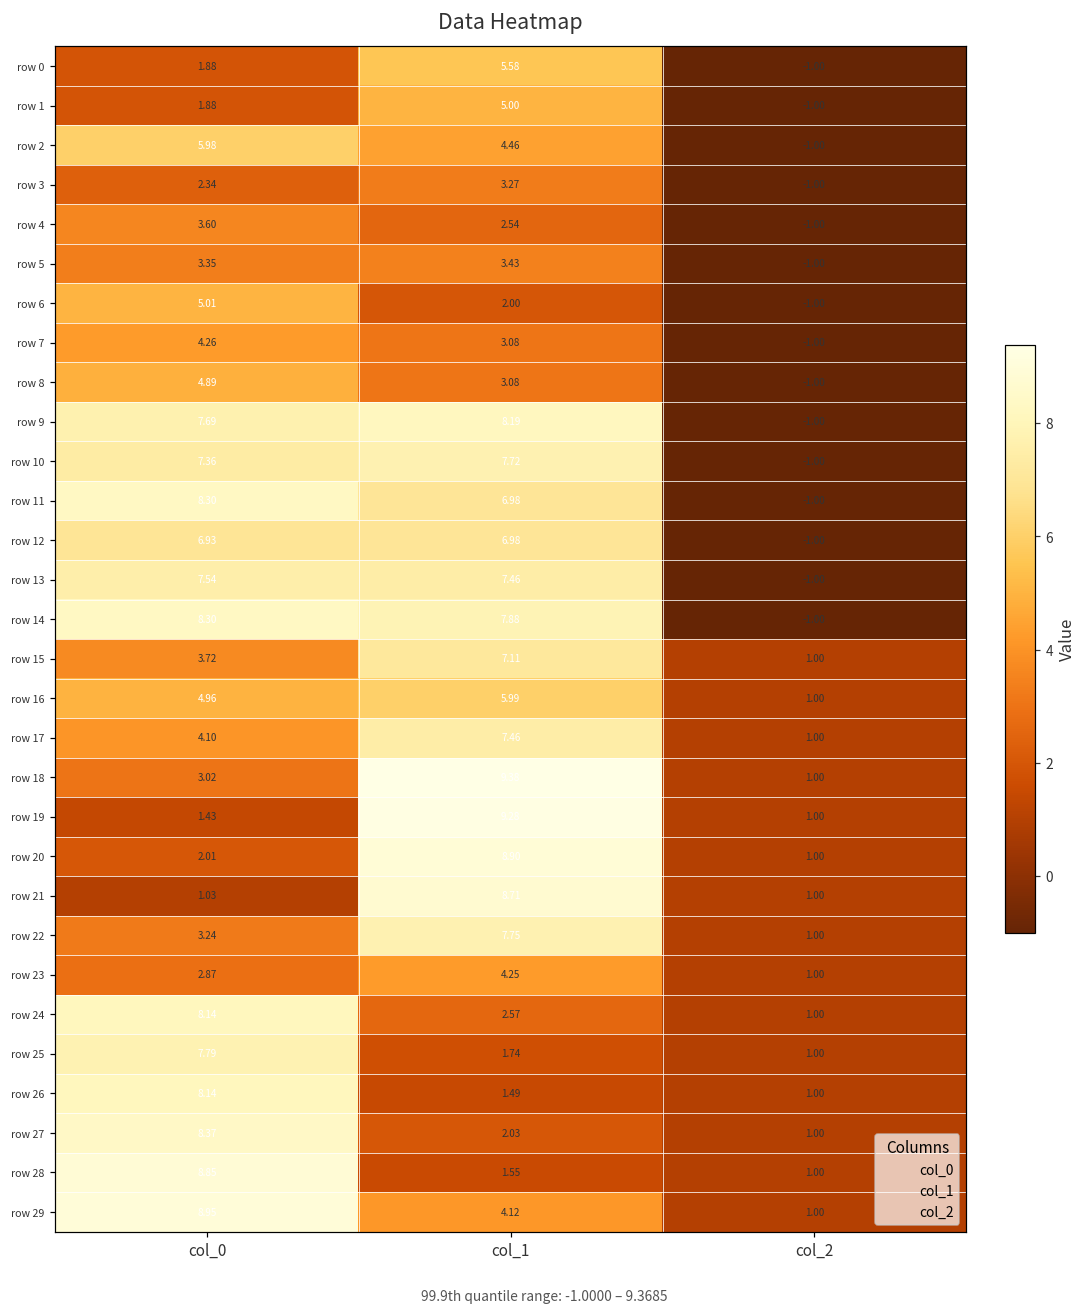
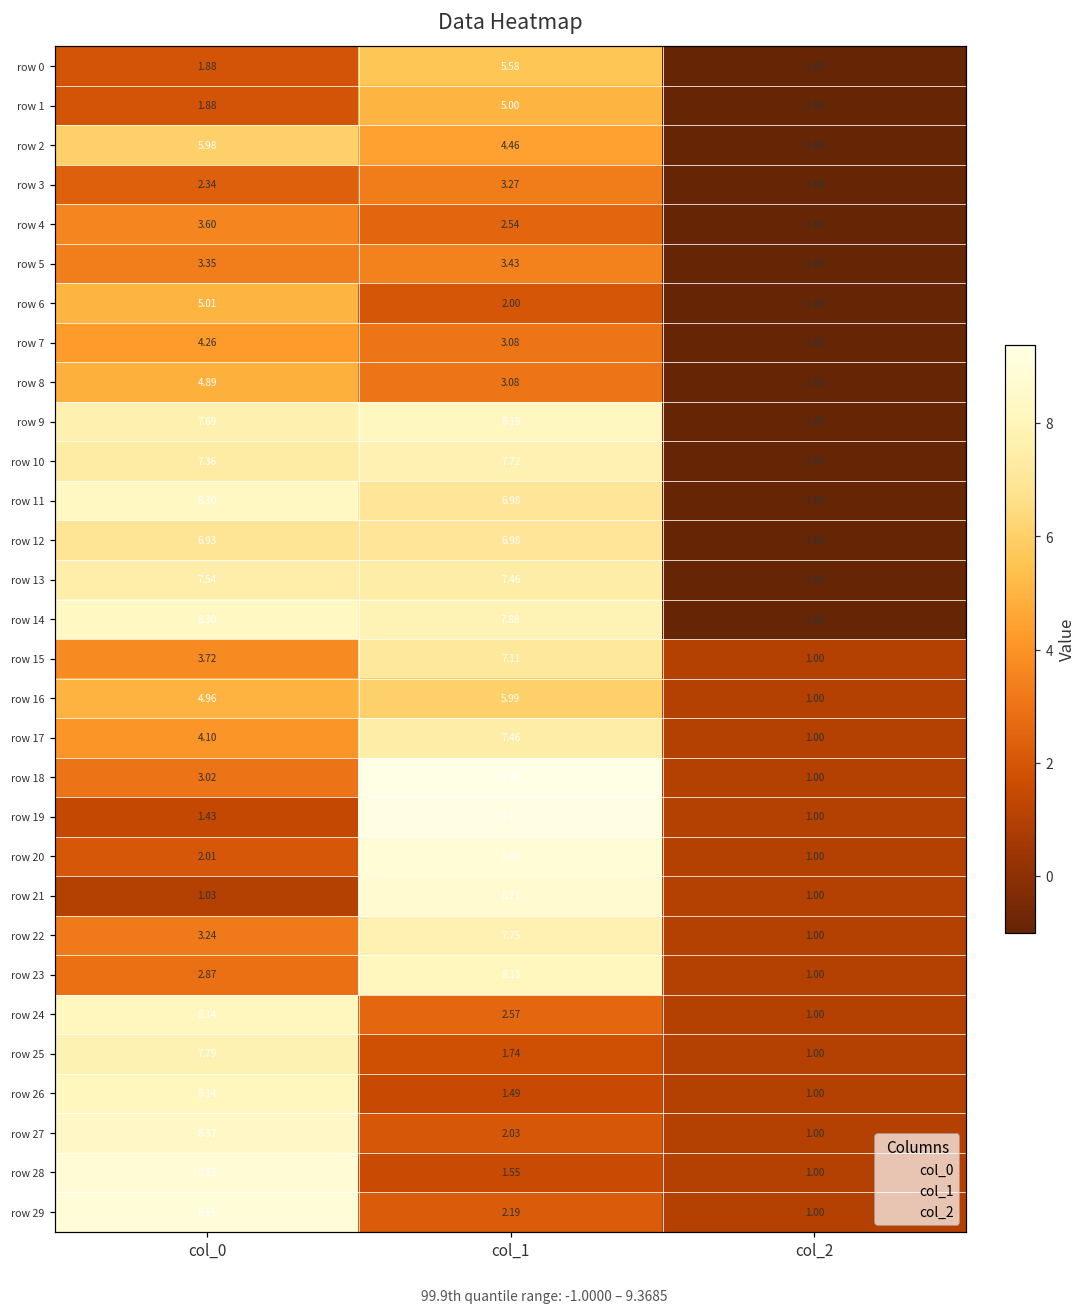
  {
    "row 0": {
      "col_0": 1.88,
      "col_1": 5.58,
      "col_2": -1.00
    },
    "row 1": {
      "col_0": 1.88,
      "col_1": 5.00,
      "col_2": -1.00
    },
    "row 2": {
      "col_0": 5.98,
      "col_1": 4.46,
      "col_2": -1.00
    },
    "row 3": {
      "col_0": 2.34,
      "col_1": 3.27,
      "col_2": -1.00
    },
    "row 4": {
      "col_0": 3.60,
      "col_1": 2.54,
      "col_2": -1.00
    },
    "row 5": {
      "col_0": 3.35,
      "col_1": 3.43,
      "col_2": -1.00
    },
    "row 6": {
      "col_0": 5.01,
      "col_1": 2.00,
      "col_2": -1.00
    },
    "row 7": {
      "col_0": 4.26,
      "col_1": 3.08,
      "col_2": -1.00
    },
    "row 8": {
      "col_0": 4.89,
      "col_1": 3.08,
      "col_2": -1.00
    },
    "row 9": {
      "col_0": 7.69,
      "col_1": 8.19,
      "col_2": -1.00
    },
    "row 10": {
      "col_0": 7.36,
      "col_1": 7.72,
      "col_2": -1.00
    },
    "row 11": {
      "col_0": 8.30,
      "col_1": 6.98,
      "col_2": -1.00
    },
    "row 12": {
      "col_0": 6.93,
      "col_1": 6.98,
      "col_2": -1.00
    },
    "row 13": {
      "col_0": 7.54,
      "col_1": 7.46,
      "col_2": -1.00
    },
    "row 14": {
      "col_0": 8.30,
      "col_1": 7.88,
      "col_2": -1.00
    },
    "row 15": {
      "col_0": 3.72,
      "col_1": 7.11,
      "col_2": 1.00
    },
    "row 16": {
      "col_0": 4.96,
      "col_1": 5.99,
      "col_2": 1.00
    },
    "row 17": {
      "col_0": 4.10,
      "col_1": 7.46,
      "col_2": 1.00
    },
    "row 18": {
      "col_0": 3.02,
      "col_2": 1.00
    },
    "row 19": {
      "col_0": 1.43,
      "col_2": 1.00
    },
    "row 20": {
      "col_0": 2.01,
      "col_2": 1.00
    },
    "row 21": {
      "col_0": 1.03,
      "col_2": 1.00
    },
    "row 22": {
      "col_0": 3.24,
      "col_1": 7.75,
      "col_2": 1.00
    },
    "row 23": {
      "col_0": 2.87,
-     "col_1": 4.25,
+     "col_1": 8.13,
      "col_2": 1.00
    },
    "row 24": {
      "col_0": 8.14,
      "col_1": 2.57,
      "col_2": 1.00
    },
    "row 25": {
      "col_0": 7.79,
      "col_1": 1.74,
      "col_2": 1.00
    },
    "row 26": {
      "col_0": 8.14,
      "col_1": 1.49,
      "col_2": 1.00
    },
    "row 27": {
      "col_0": 8.37,
      "col_1": 2.03,
      "col_2": 1.00
    },
    "row 28": {
      "col_1": 1.55,
      "col_2": 1.00
    },
    "row 29": {
-     "col_1": 4.12,
+     "col_1": 2.19,
      "col_2": 1.00
    }
  }
